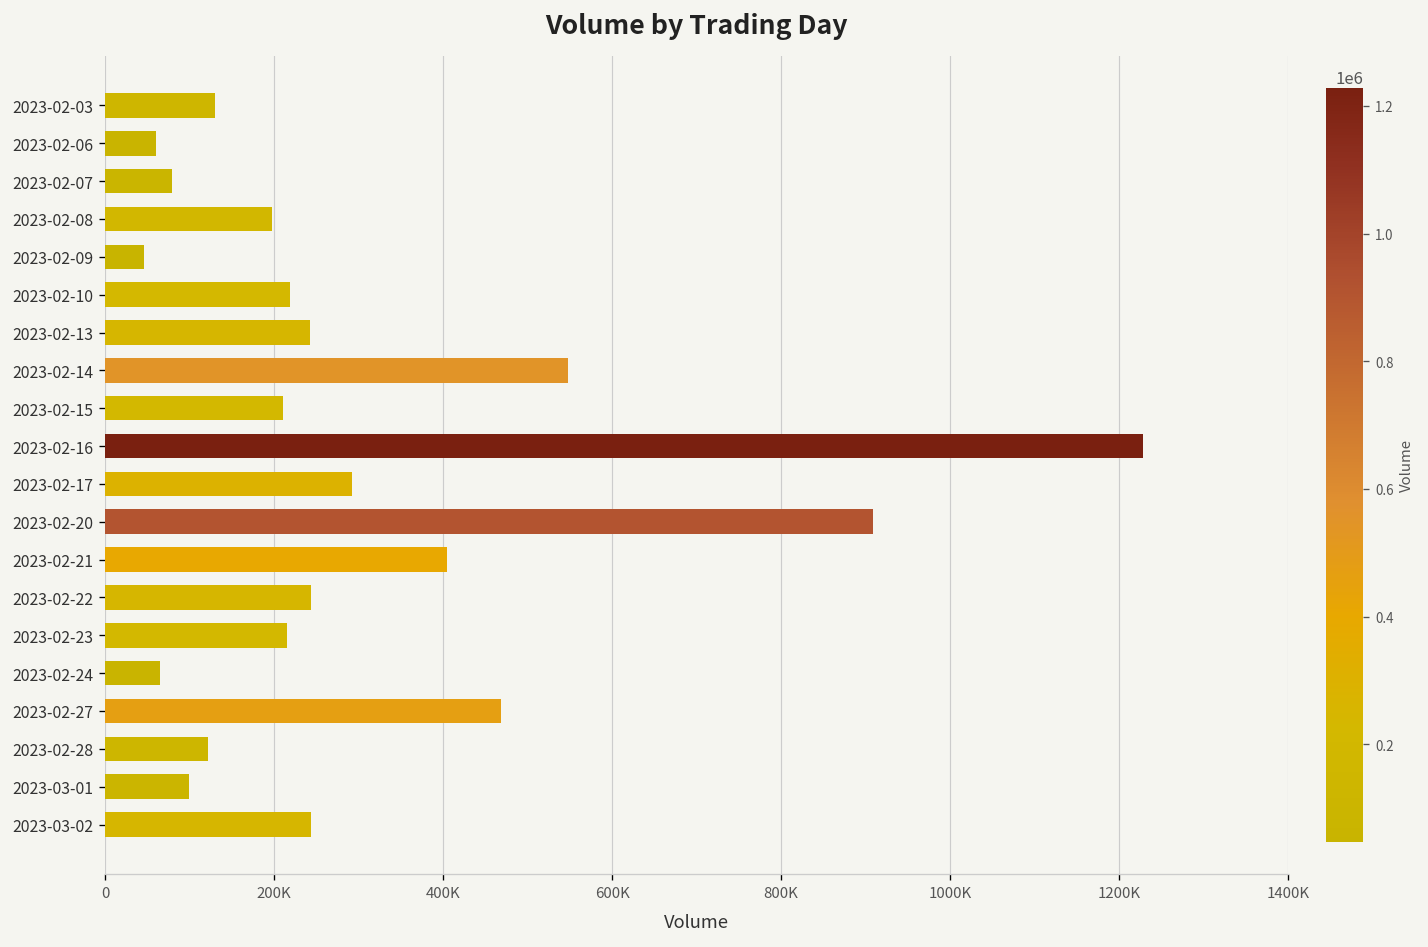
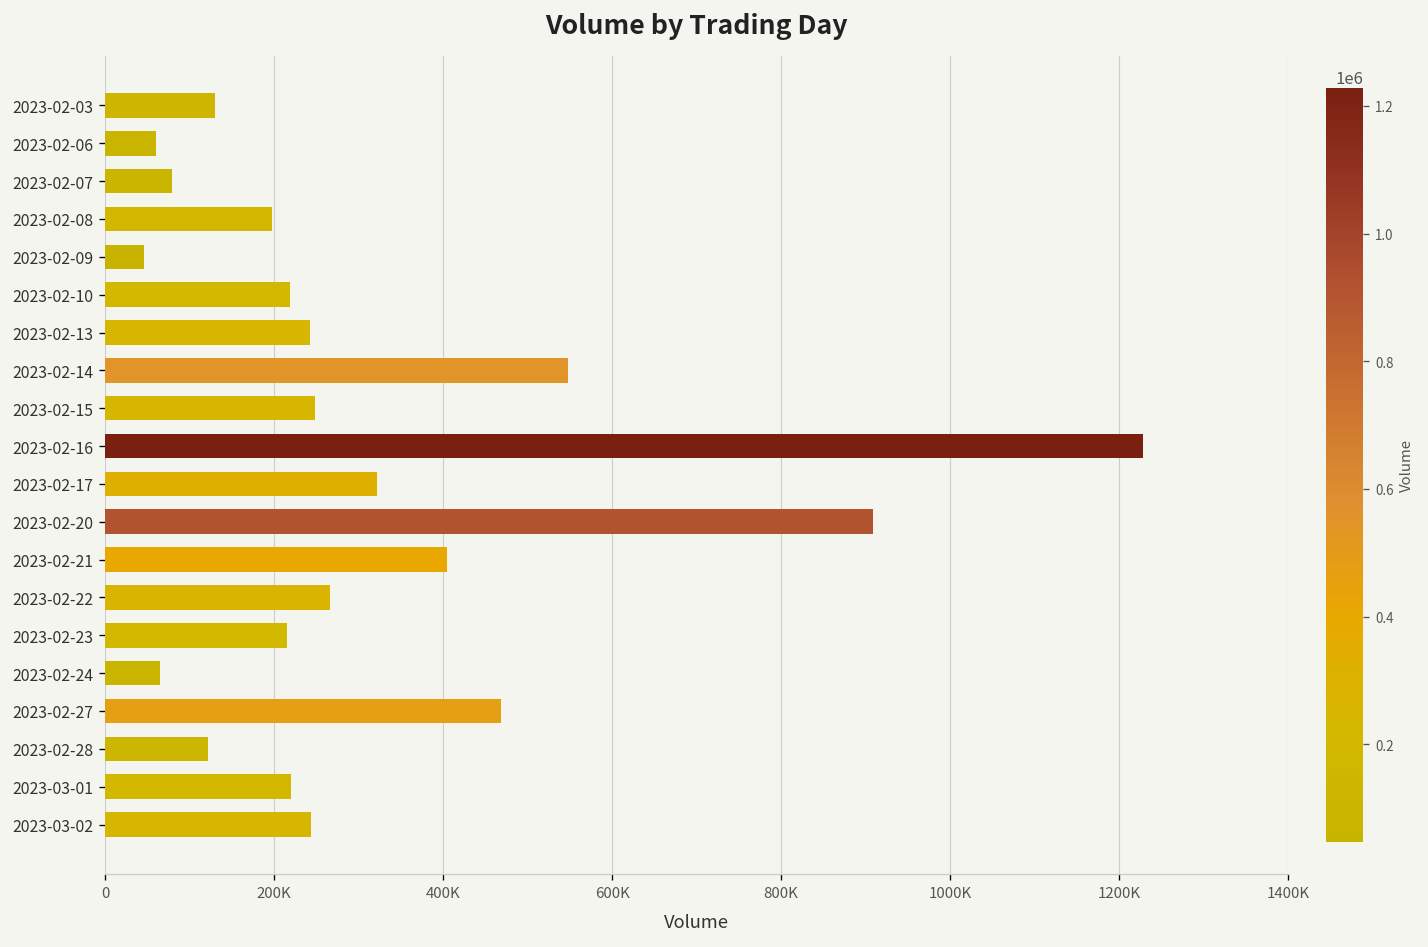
  {
    "2023-02-03": 130000,
    "2023-02-06": 60000,
    "2023-02-07": 80000,
    "2023-02-08": 200000,
    "2023-02-09": 50000,
    "2023-02-10": 220000,
    "2023-02-13": 240000,
    "2023-02-14": 550000,
-   "2023-02-15": 210000,
+   "2023-02-15": 250000,
    "2023-02-16": 1230000,
-   "2023-02-17": 290000,
+   "2023-02-17": 320000,
    "2023-02-20": 910000,
    "2023-02-21": 400000,
-   "2023-02-22": 240000,
+   "2023-02-22": 270000,
    "2023-02-23": 210000,
    "2023-02-24": 60000,
    "2023-02-27": 470000,
    "2023-02-28": 120000,
-   "2023-03-01": 100000,
+   "2023-03-01": 220000,
    "2023-03-02": 240000
  }
